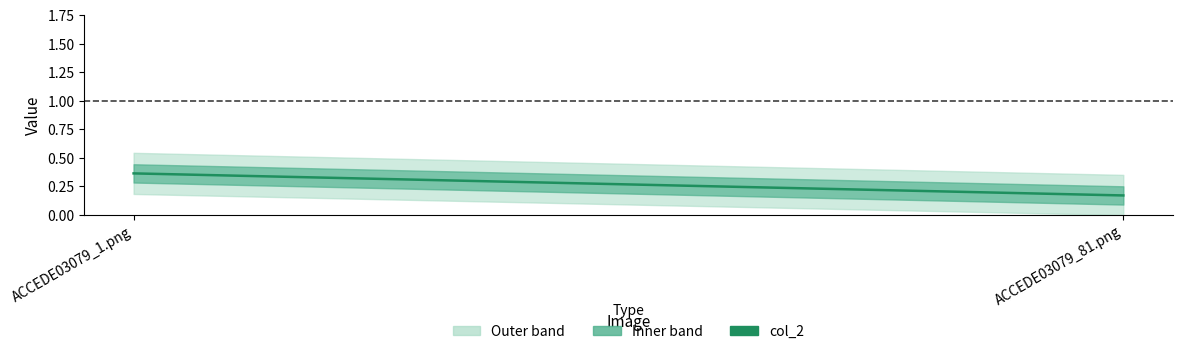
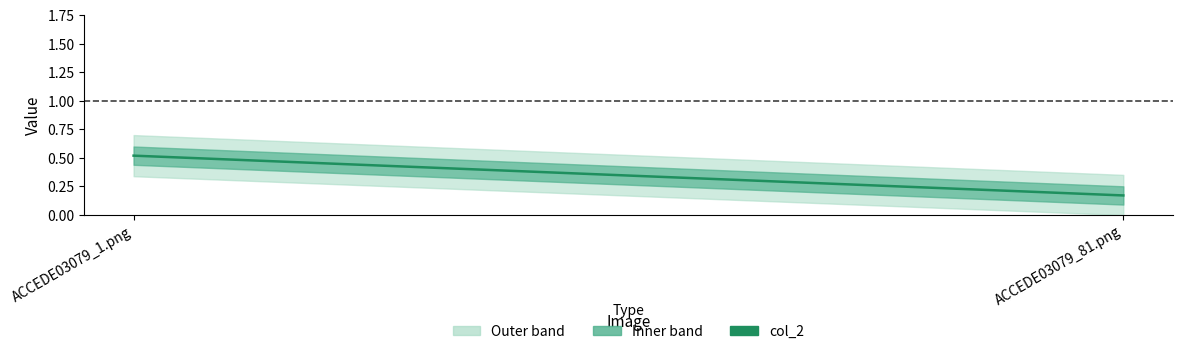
  {
    "col_2": {
-     "ACCEDE03079_1.png": 0.36,
+     "ACCEDE03079_1.png": 0.52,
      "ACCEDE03079_81.png": 0.17
    },
    "Outer band": {
      "ACCEDE03079_81.png": 0.35
    }
  }
